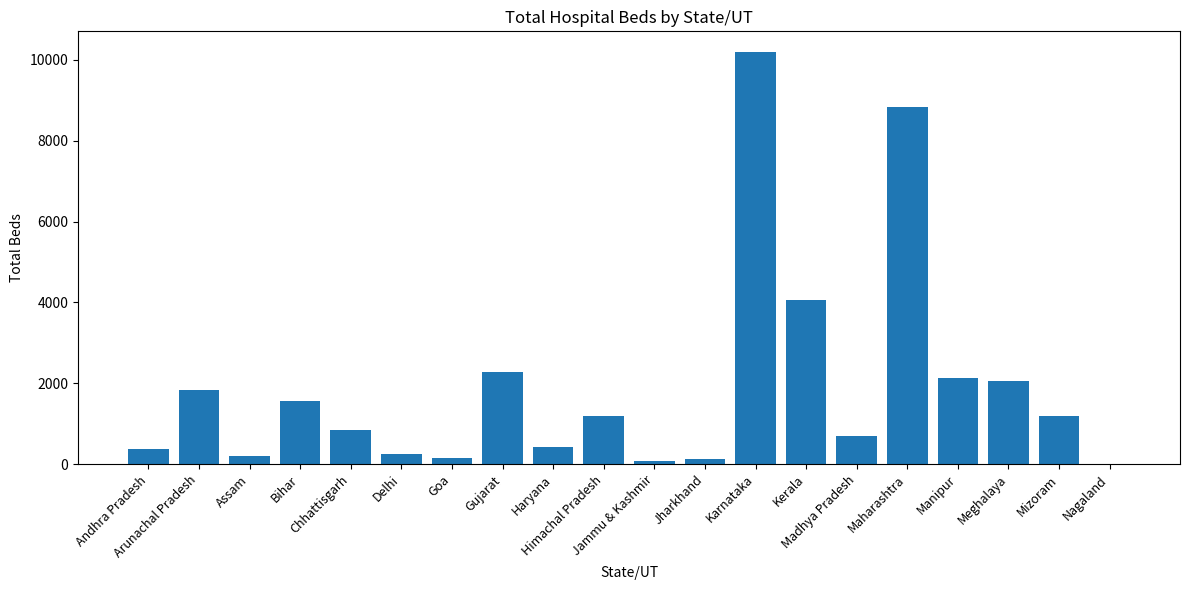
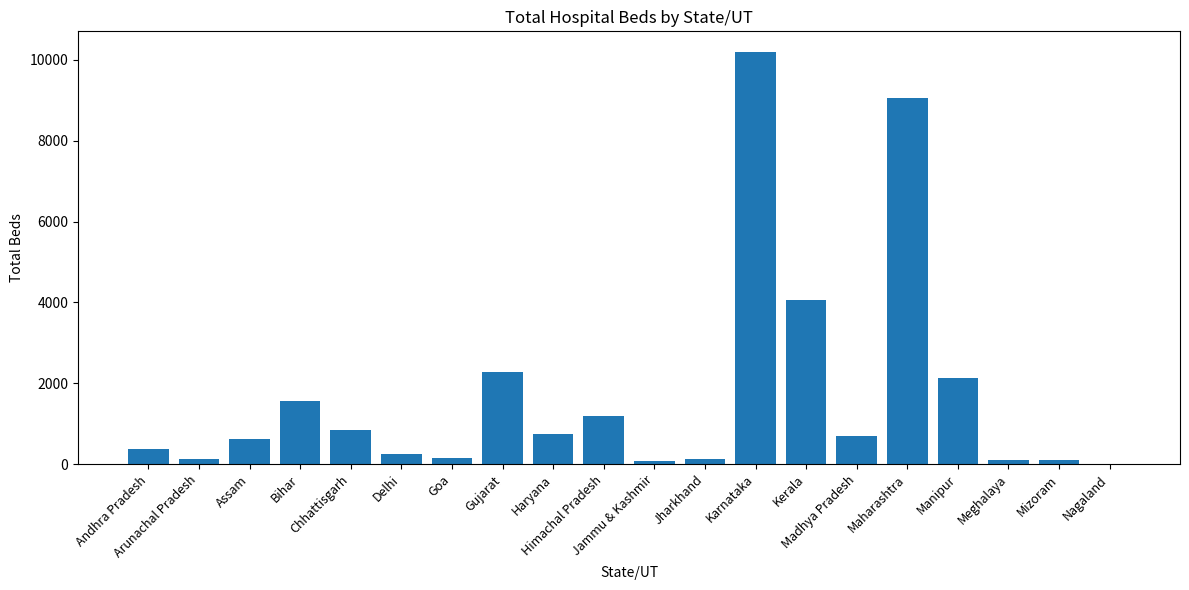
  {
    "Andhra Pradesh": 400,
-   "Arunachal Pradesh": 1800,
-   "Assam": 200,
+   "Arunachal Pradesh": 100,
+   "Assam": 600,
    "Bihar": 1600,
    "Chhattisgarh": 800,
    "Delhi": 300,
    "Goa": 200,
    "Gujarat": 2300,
-   "Haryana": 400,
+   "Haryana": 700,
    "Himachal Pradesh": 1200,
    "Jammu & Kashmir": 100,
    "Jharkhand": 100,
    "Karnataka": 10200,
    "Kerala": 4100,
    "Madhya Pradesh": 700,
-   "Maharashtra": 8800,
+   "Maharashtra": 9100,
    "Manipur": 2100,
-   "Meghalaya": 2000,
-   "Mizoram": 1200
+   "Meghalaya": 100,
+   "Mizoram": 100
  }
